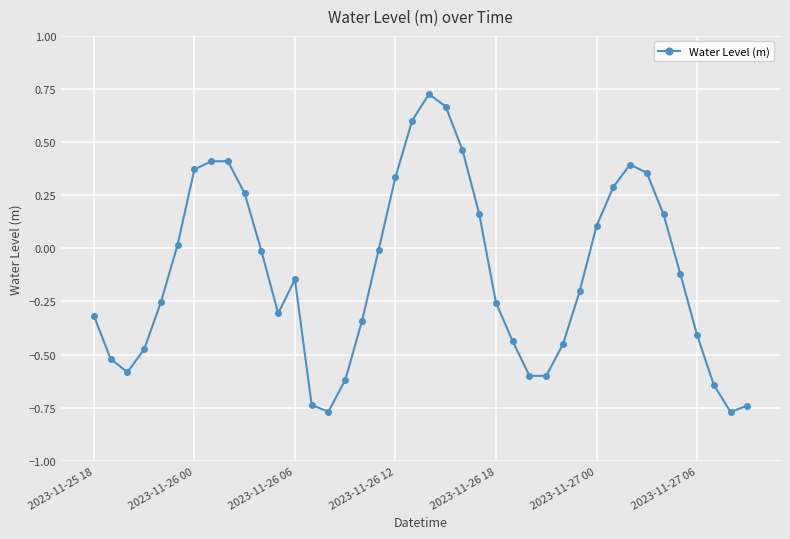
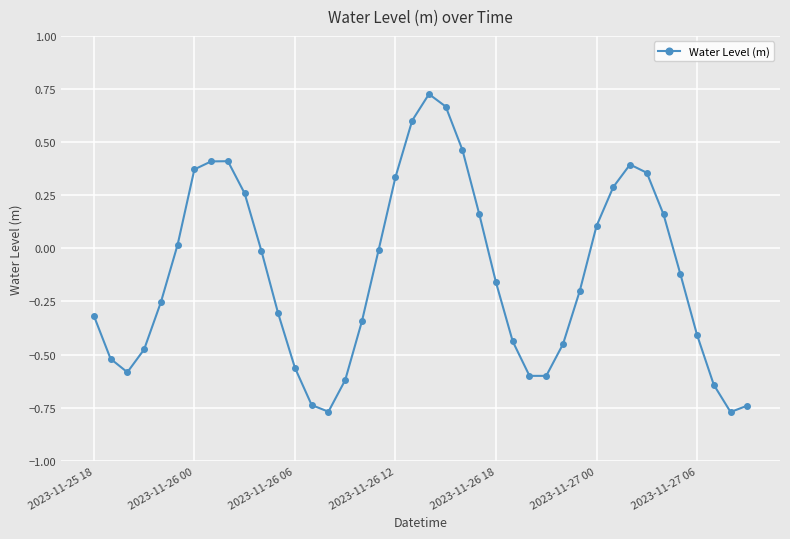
  {
    "2023-11-25 18": -0.32,
    "2023-11-26 00": 0.37,
-   "2023-11-26 06": -0.15,
+   "2023-11-26 06": -0.56,
    "2023-11-26 12": 0.34,
-   "2023-11-26 18": -0.26,
+   "2023-11-26 18": -0.16,
    "2023-11-27 00": 0.11,
    "2023-11-27 06": -0.41
  }
